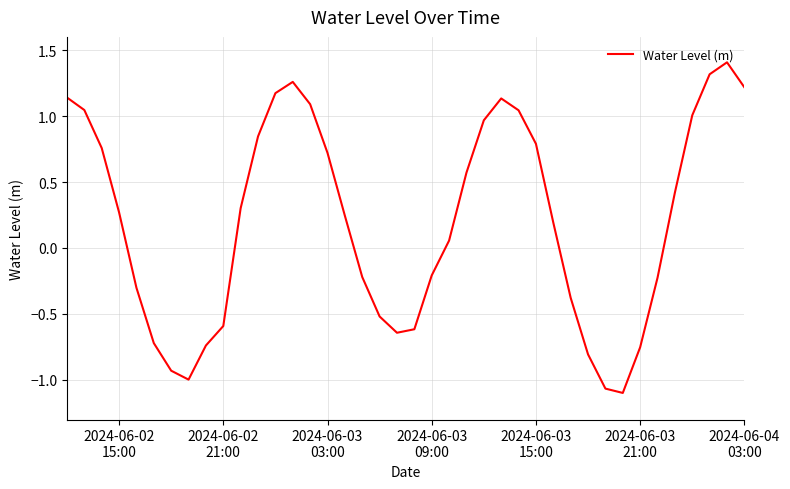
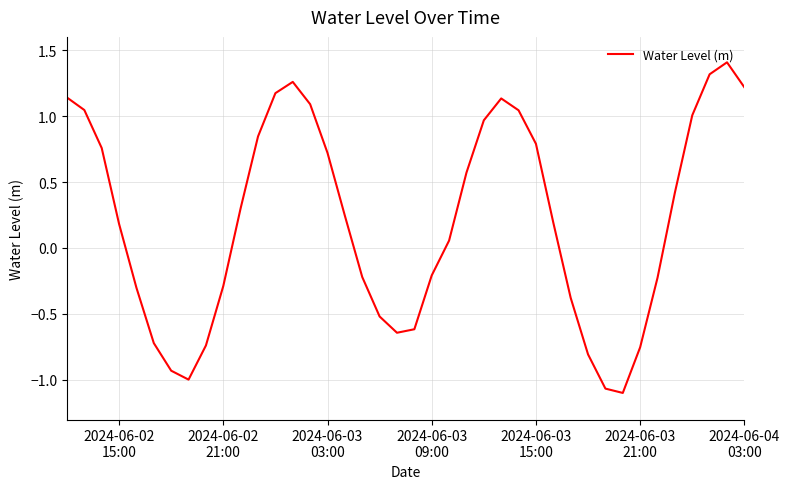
  {
-   "2024-06-02 15:00": 0.27,
-   "2024-06-02 21:00": -0.59,
+   "2024-06-02 15:00": 0.18,
+   "2024-06-02 21:00": -0.29,
    "2024-06-03 03:00": 0.72,
    "2024-06-03 09:00": -0.21,
    "2024-06-03 15:00": 0.79,
    "2024-06-03 21:00": -0.75,
    "2024-06-04 03:00": 1.22
  }
